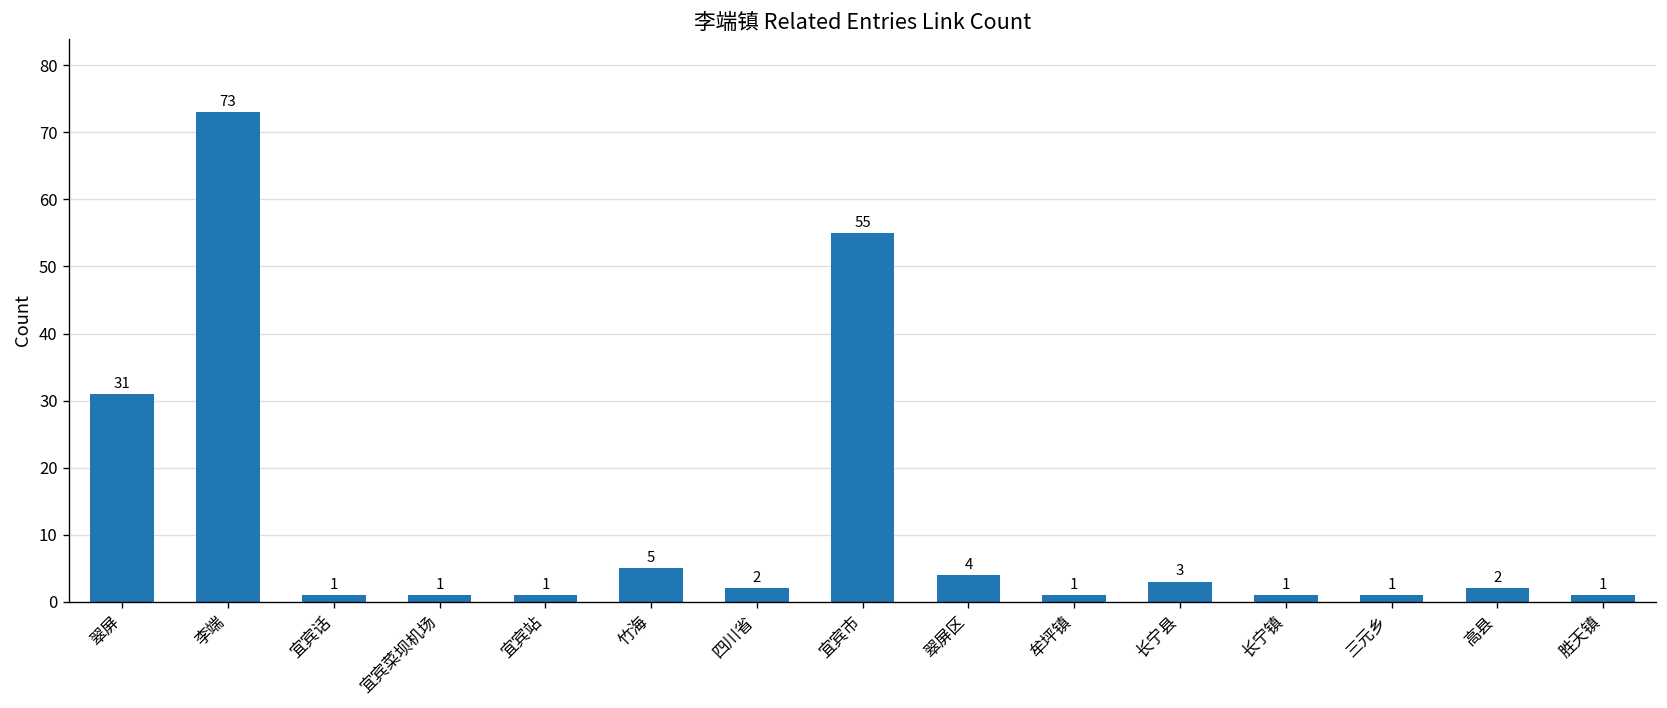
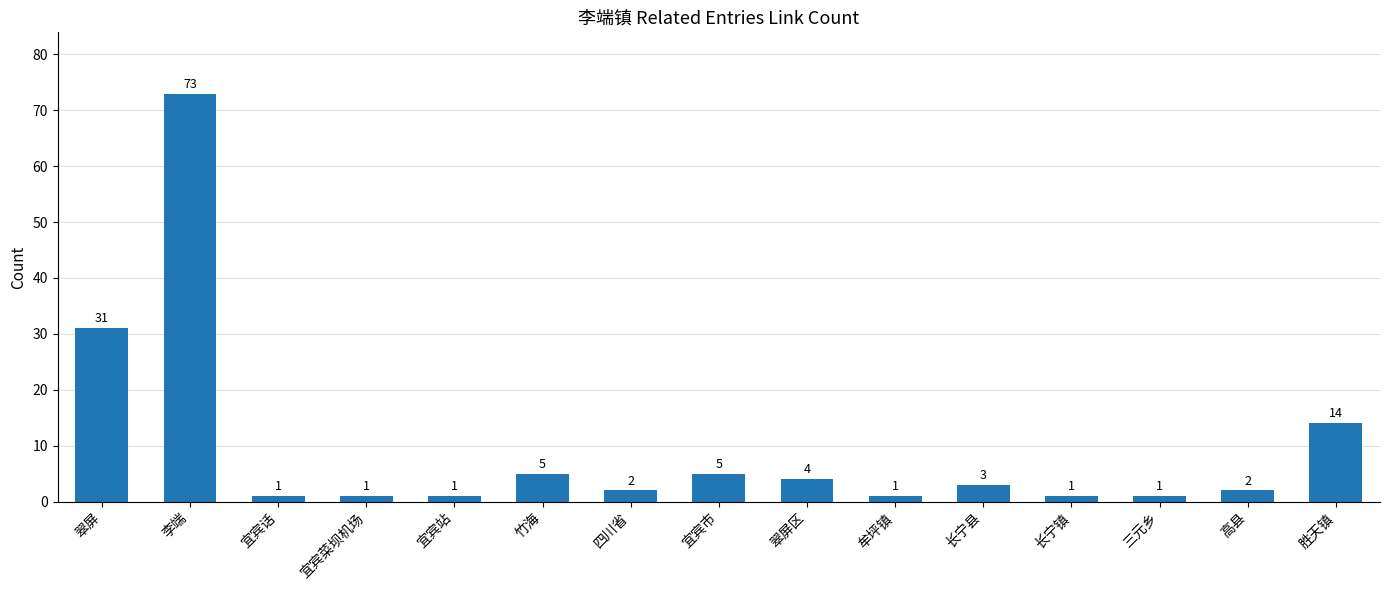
  {
    "翠屏": 31,
    "李端": 73,
    "宜宾话": 1,
    "宜宾菜坝机场": 1,
    "宜宾站": 1,
    "竹海": 5,
    "四川省": 2,
-   "宜宾市": 55,
+   "宜宾市": 5,
    "翠屏区": 4,
    "牟坪镇": 1,
    "长宁县": 3,
    "长宁镇": 1,
    "三元乡": 1,
    "高县": 2,
-   "胜天镇": 1
+   "胜天镇": 14
  }
